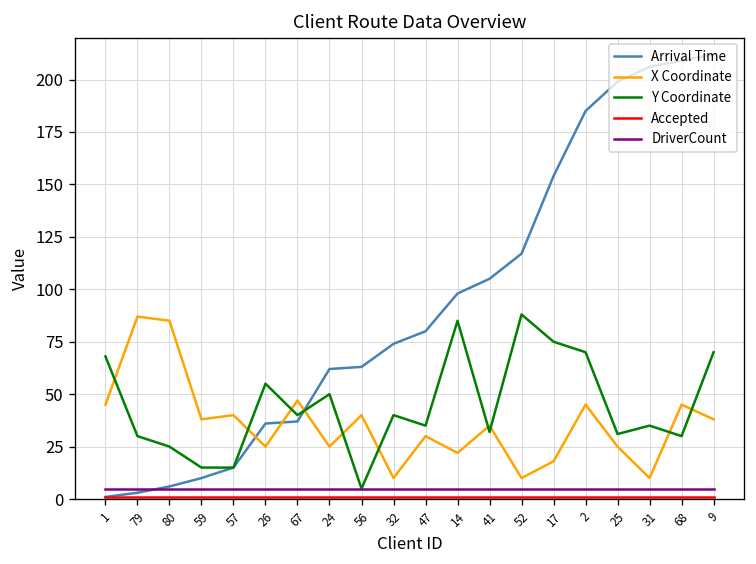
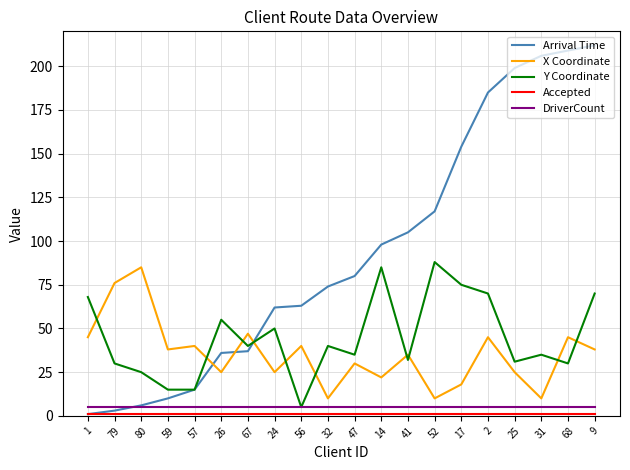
  {
    "Arrival Time": {
      "79": 3,
      "59": 10,
      "26": 36,
      "67": 37,
      "24": 62,
      "56": 63,
      "32": 74,
      "47": 80,
      "14": 98,
      "41": 105,
      "52": 117,
      "17": 154,
      "2": 185
    },
    "X Coordinate": {
      "1": 45,
-     "79": 87,
+     "79": 76,
      "80": 85,
      "59": 38,
      "57": 40,
      "26": 25,
      "67": 47,
      "24": 25,
      "56": 40,
      "32": 10,
      "47": 30,
      "14": 22,
      "41": 35,
      "52": 10,
      "17": 18,
      "2": 45,
      "25": 25,
      "31": 10,
      "68": 45,
      "9": 38
    },
    "Y Coordinate": {
      "1": 68,
      "79": 30,
      "80": 25,
      "59": 15,
      "26": 55,
      "67": 40,
      "24": 50,
      "32": 40,
      "47": 35,
      "14": 85,
      "41": 32,
      "52": 88,
      "17": 75,
      "2": 70,
      "25": 31,
      "31": 35,
      "68": 30,
      "9": 70
    },
    "Accepted": {
      "79": 1,
      "80": 1,
      "59": 1,
      "57": 1,
      "26": 1,
      "67": 1,
      "24": 1,
      "56": 1,
      "32": 1,
      "47": 1,
      "14": 1,
      "41": 1,
      "52": 1,
      "17": 1,
      "2": 1,
      "25": 1,
      "31": 1,
      "68": 1,
      "9": 1
    },
    "DriverCount": {
      "1": 5,
      "79": 5,
      "59": 5,
      "57": 5,
      "26": 5,
      "67": 5,
      "24": 5,
      "32": 5,
      "47": 5,
      "14": 5,
      "41": 5,
      "52": 5,
      "17": 5,
      "2": 5,
      "25": 5,
      "31": 5,
      "68": 5,
      "9": 5
    }
  }
